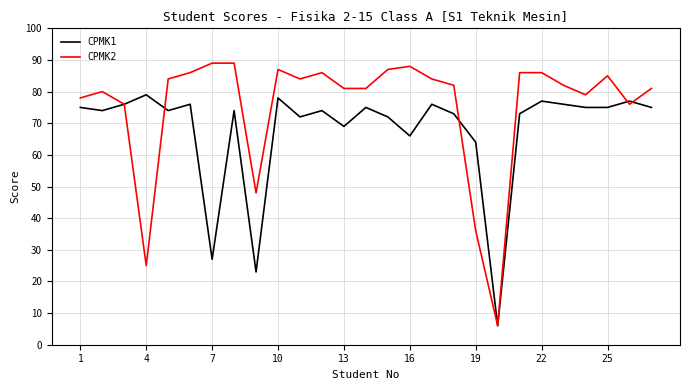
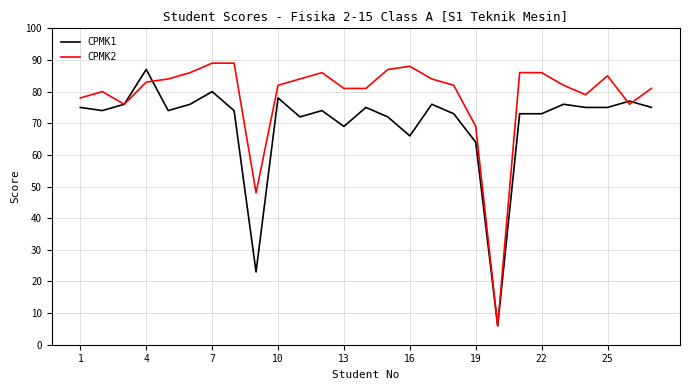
  {
    "CPMK1": {
      "1": 75,
-     "4": 79,
-     "7": 27,
+     "4": 87,
+     "7": 80,
      "10": 78,
      "13": 69,
      "16": 66,
      "19": 64,
-     "22": 77,
+     "22": 73,
      "25": 75
    },
    "CPMK2": {
      "1": 78,
-     "4": 25,
+     "4": 83,
      "7": 89,
-     "10": 87,
+     "10": 82,
      "13": 81,
      "16": 88,
-     "19": 36,
+     "19": 69,
      "22": 86,
      "25": 85
    }
  }
